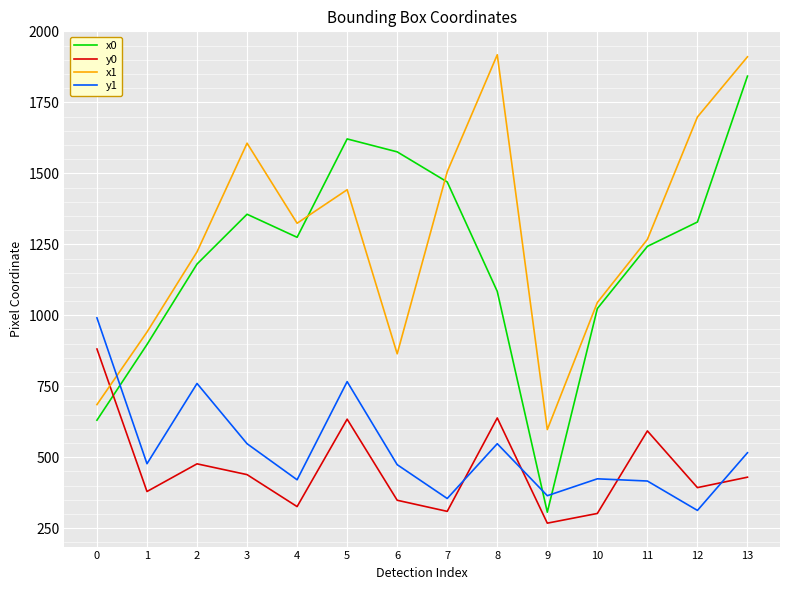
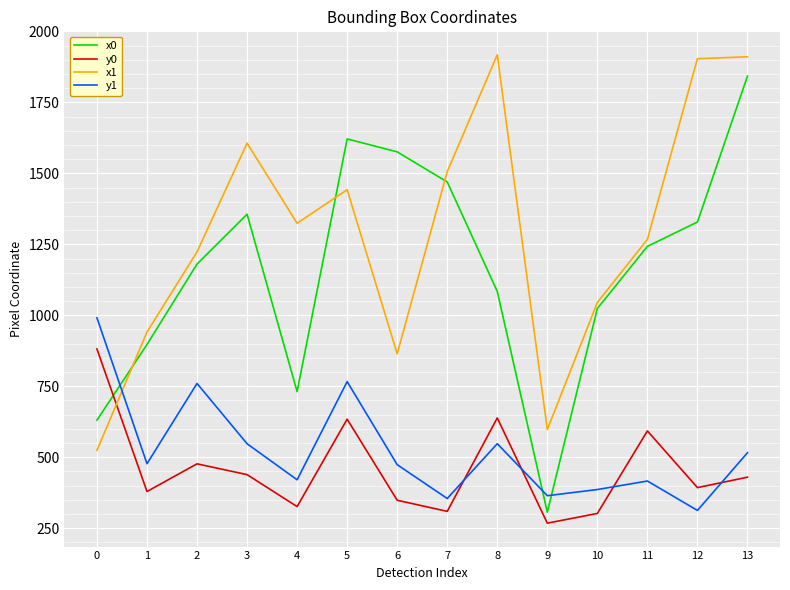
  {
    "x0": {
      "0": 630,
      "1": 900,
      "2": 1180,
      "3": 1360,
-     "4": 1270,
+     "4": 730,
      "5": 1620,
      "6": 1580,
      "7": 1470,
      "8": 1080,
      "9": 310,
      "10": 1020,
      "11": 1240,
      "12": 1330,
      "13": 1840
    },
    "y0": {
      "0": 880,
      "1": 380,
      "2": 480,
      "3": 440,
      "4": 330,
      "5": 630,
      "6": 350,
      "7": 310,
      "8": 640,
      "9": 270,
      "10": 300,
      "11": 590,
      "12": 390,
      "13": 430
    },
    "x1": {
-     "0": 690,
+     "0": 520,
      "1": 940,
      "2": 1220,
      "3": 1610,
      "4": 1320,
      "5": 1440,
      "6": 860,
      "7": 1510,
      "8": 1920,
      "9": 600,
      "10": 1040,
      "11": 1270,
-     "12": 1700,
+     "12": 1900,
      "13": 1910
    },
    "y1": {
      "0": 990,
      "1": 480,
      "2": 760,
      "3": 550,
      "4": 420,
      "5": 770,
      "6": 470,
      "7": 350,
      "8": 550,
      "9": 360,
-     "10": 420,
+     "10": 390,
      "11": 420,
      "12": 310,
      "13": 520
    }
  }
